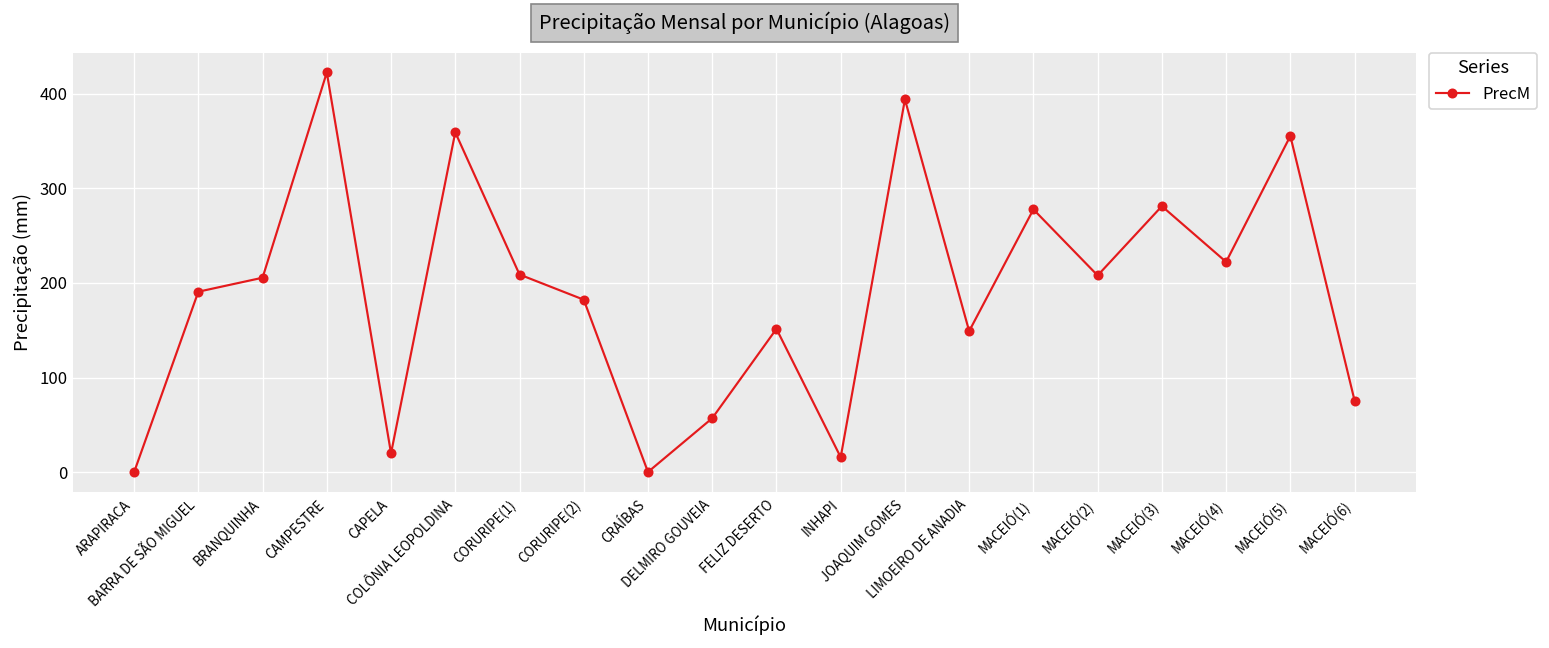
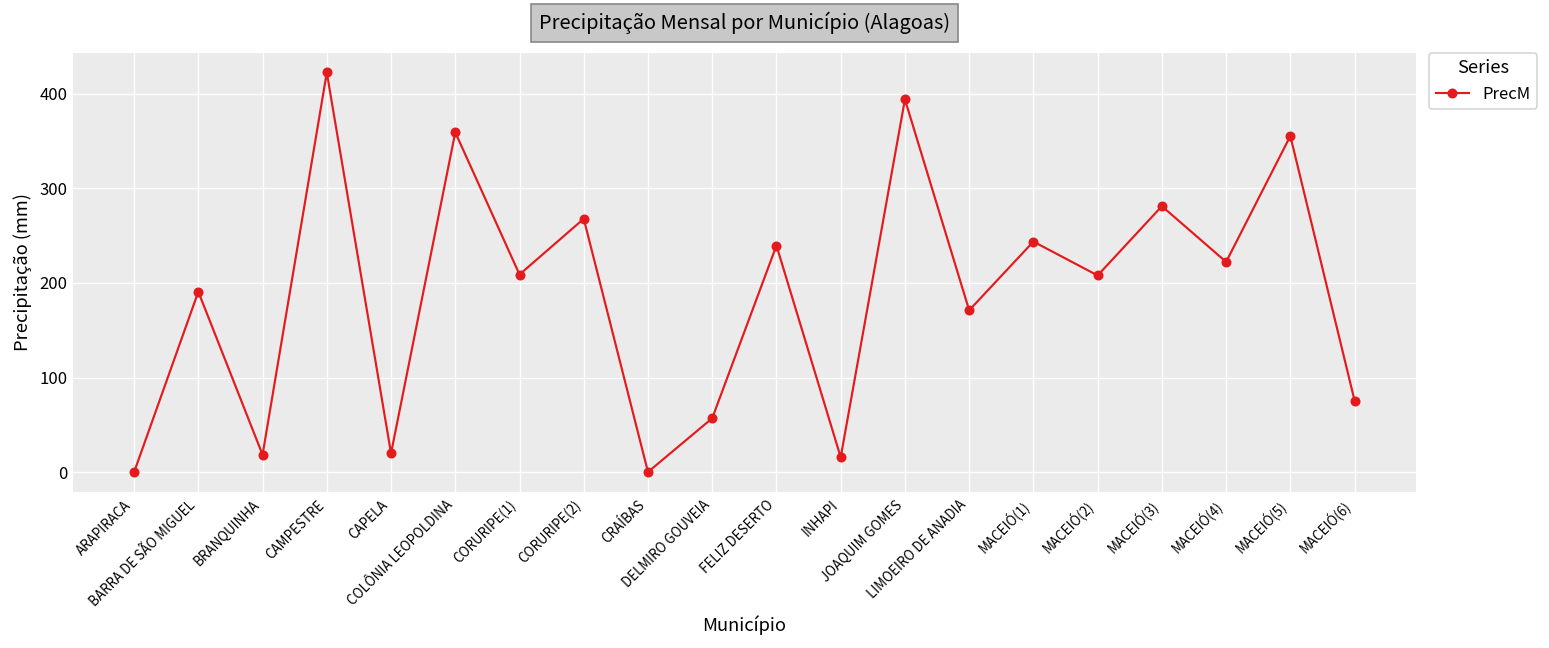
  {
    "ARAPIRACA": 0,
    "BARRA DE SÃO MIGUEL": 190,
-   "BRANQUINHA": 210,
+   "BRANQUINHA": 20,
    "CAMPESTRE": 420,
    "CAPELA": 20,
    "COLÔNIA LEOPOLDINA": 360,
    "CORURIPE(1)": 210,
-   "CORURIPE(2)": 180,
+   "CORURIPE(2)": 270,
    "CRAÍBAS": 0,
    "DELMIRO GOUVEIA": 60,
-   "FELIZ DESERTO": 150,
+   "FELIZ DESERTO": 240,
    "INHAPI": 20,
    "JOAQUIM GOMES": 390,
-   "LIMOEIRO DE ANADIA": 150,
-   "MACEIÓ(1)": 280,
+   "LIMOEIRO DE ANADIA": 170,
+   "MACEIÓ(1)": 240,
    "MACEIÓ(2)": 210,
    "MACEIÓ(3)": 280,
    "MACEIÓ(4)": 220,
    "MACEIÓ(5)": 360,
    "MACEIÓ(6)": 80
  }
